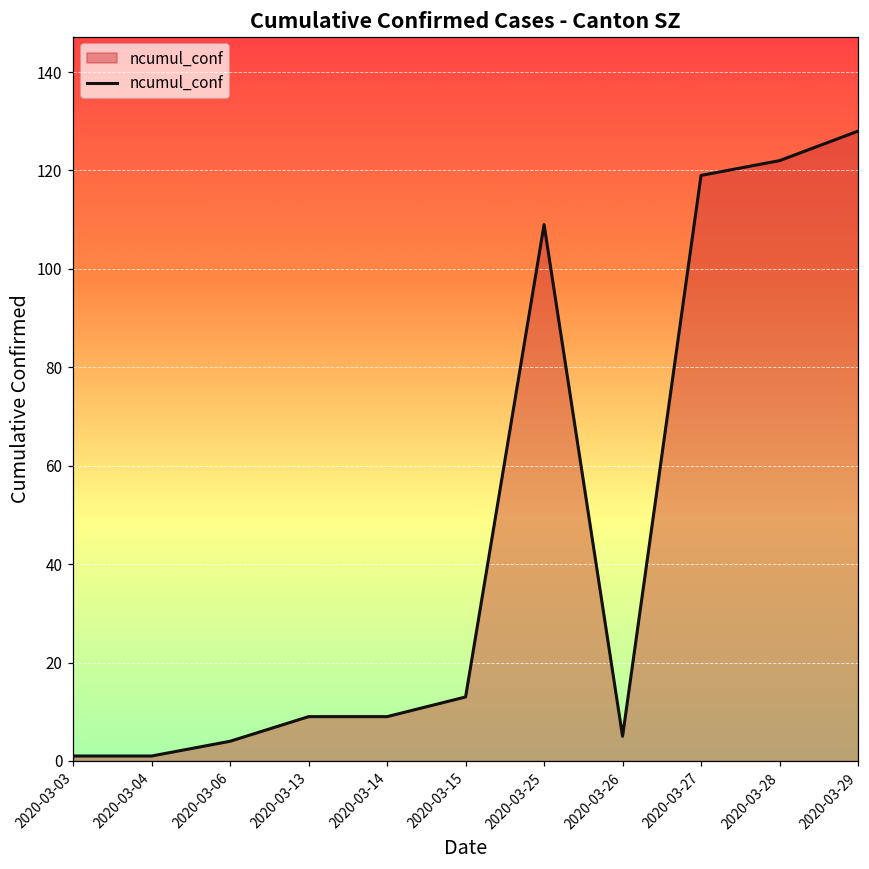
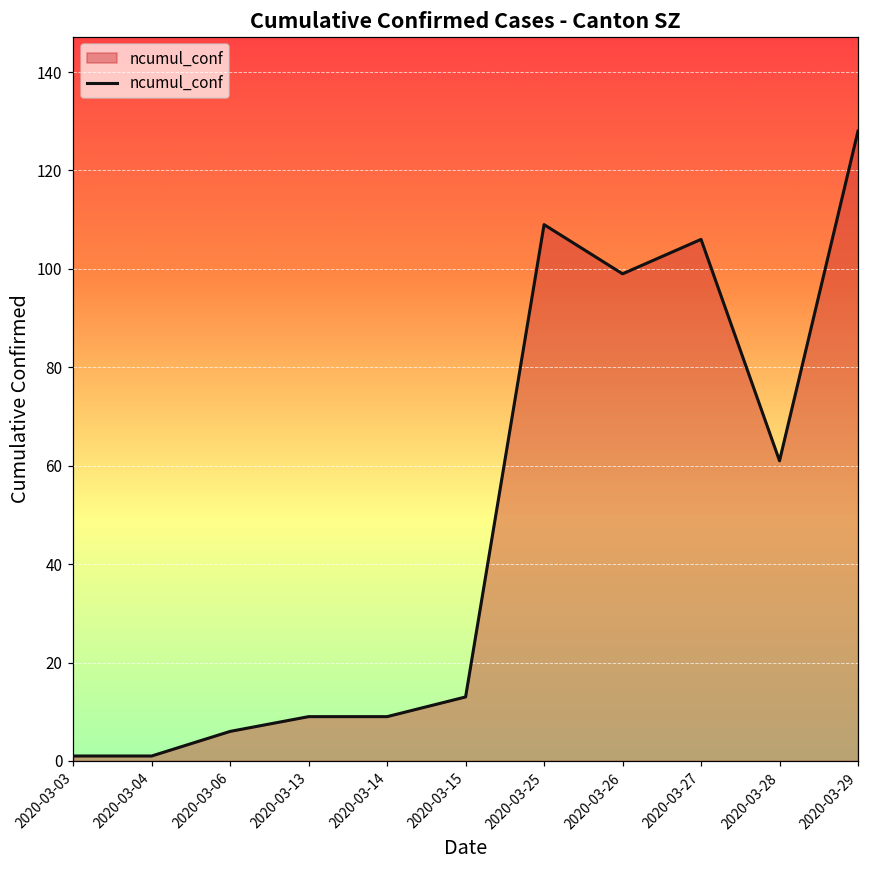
  {
    "2020-03-03": 1,
    "2020-03-04": 1,
-   "2020-03-06": 4,
+   "2020-03-06": 6,
    "2020-03-13": 9,
    "2020-03-14": 9,
    "2020-03-15": 13,
    "2020-03-25": 109,
-   "2020-03-26": 5,
-   "2020-03-27": 119,
-   "2020-03-28": 122,
+   "2020-03-26": 99,
+   "2020-03-27": 106,
+   "2020-03-28": 61,
    "2020-03-29": 128
  }
